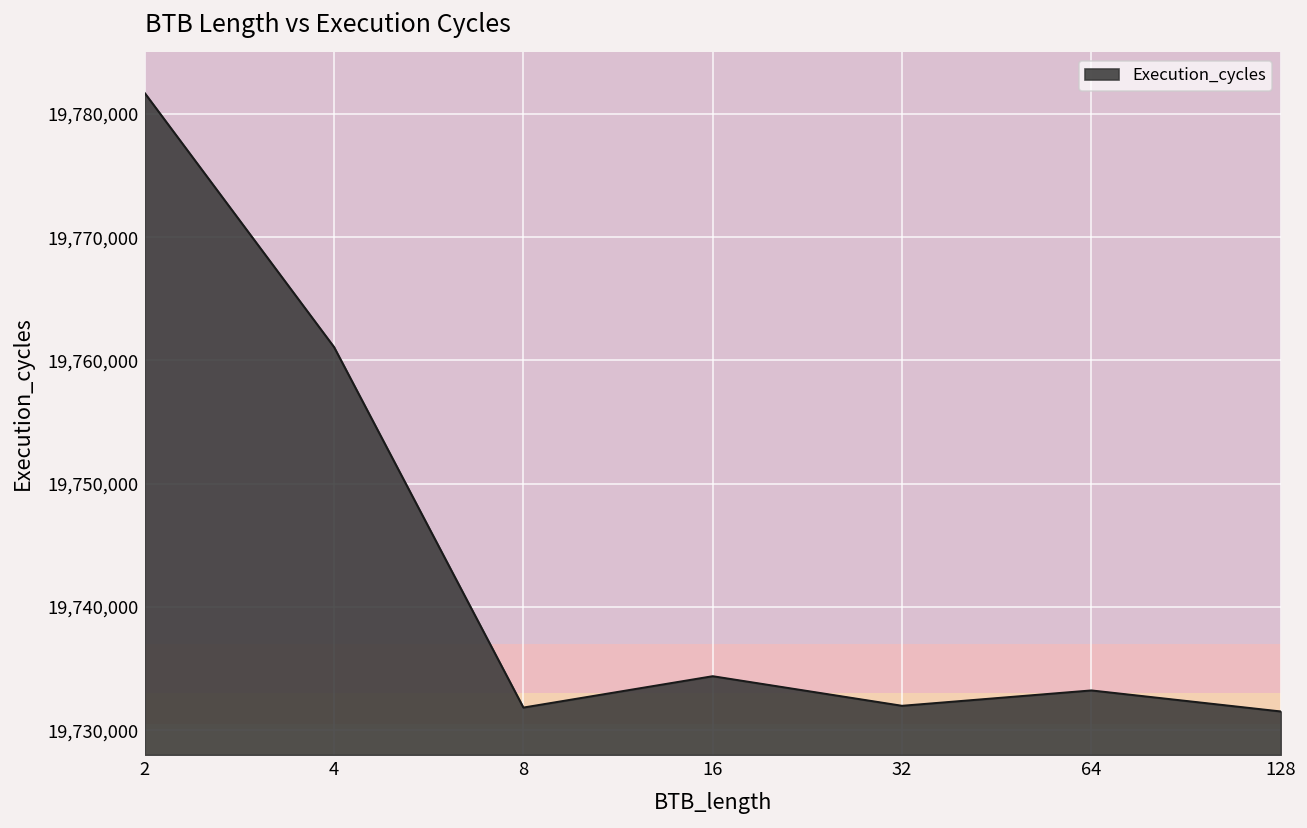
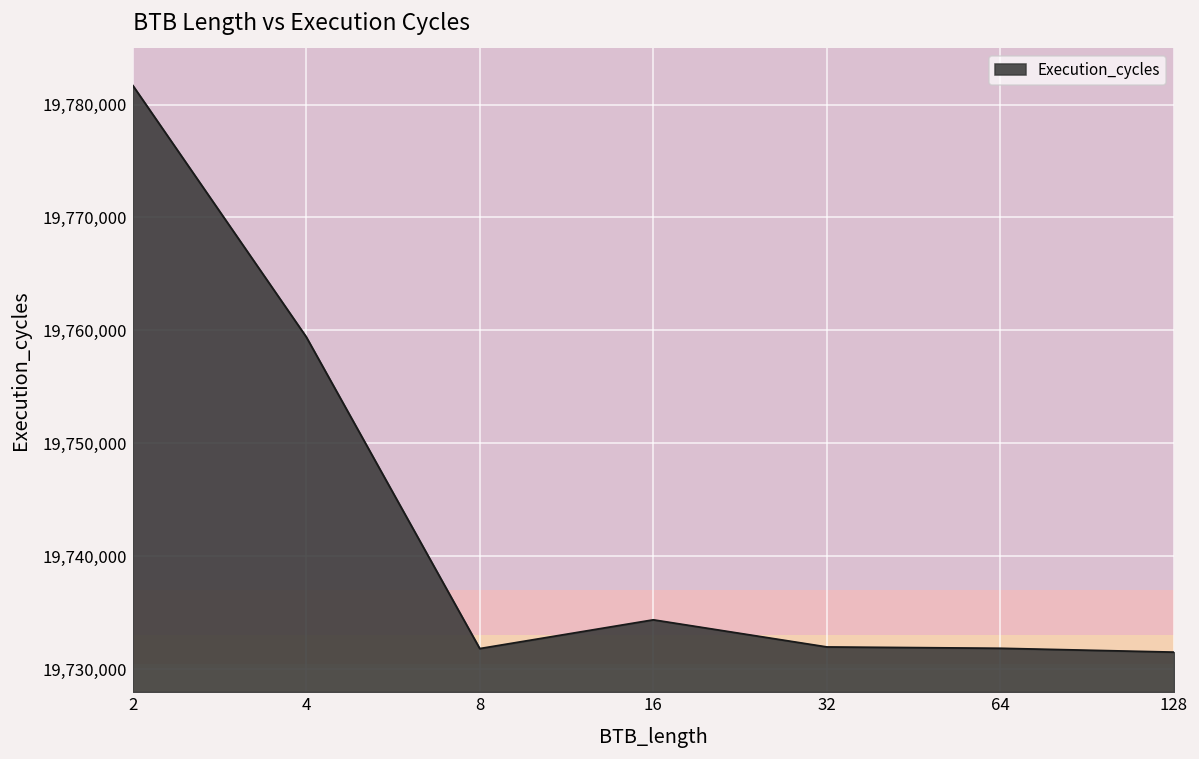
  {
    "2": "19,781,700",
-   "4": "19,761,100",
+   "4": "19,759,400",
    "8": "19,731,800",
    "16": "19,734,400",
    "32": "19,732,000",
-   "64": "19,733,200",
+   "64": "19,731,900",
    "128": "19,731,500"
  }
